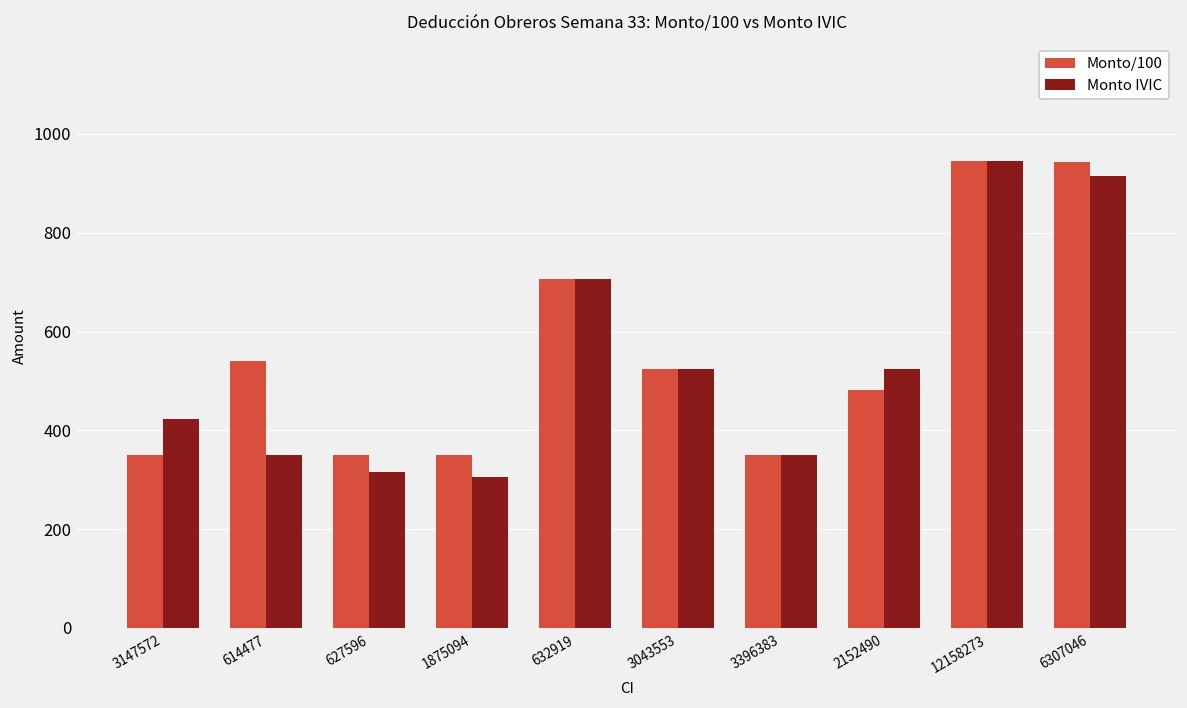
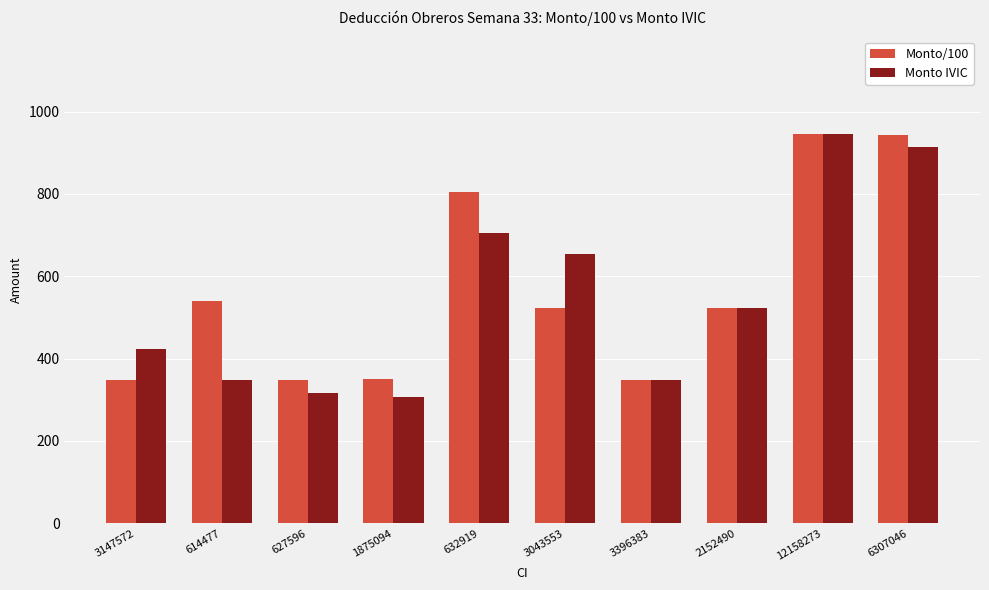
  {
    "Monto/100": {
      "3147572": 350,
      "614477": 540,
      "627596": 350,
      "1875094": 350,
-     "632919": 710,
+     "632919": 810,
      "3043553": 520,
      "3396383": 350,
-     "2152490": 480,
+     "2152490": 520,
      "12158273": 950,
      "6307046": 940
    },
    "Monto IVIC": {
      "3147572": 420,
      "614477": 350,
      "627596": 320,
      "1875094": 310,
      "632919": 710,
-     "3043553": 520,
+     "3043553": 650,
      "3396383": 350,
      "2152490": 520,
      "12158273": 950,
      "6307046": 910
    }
  }
